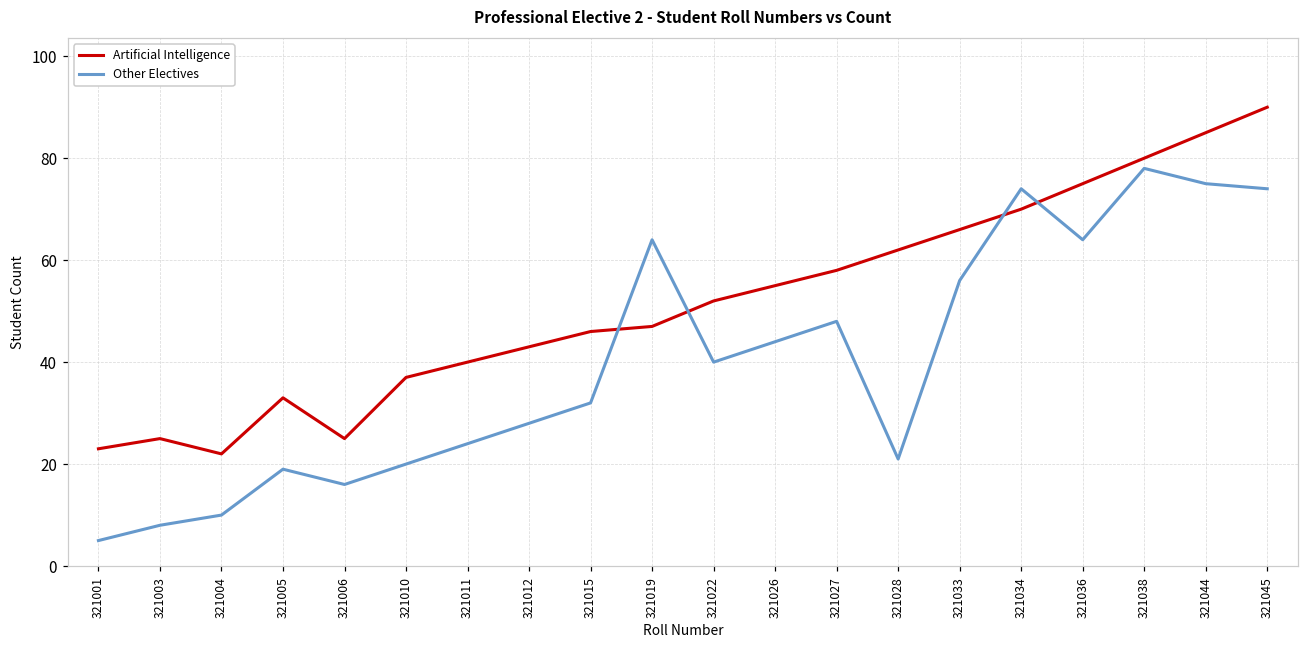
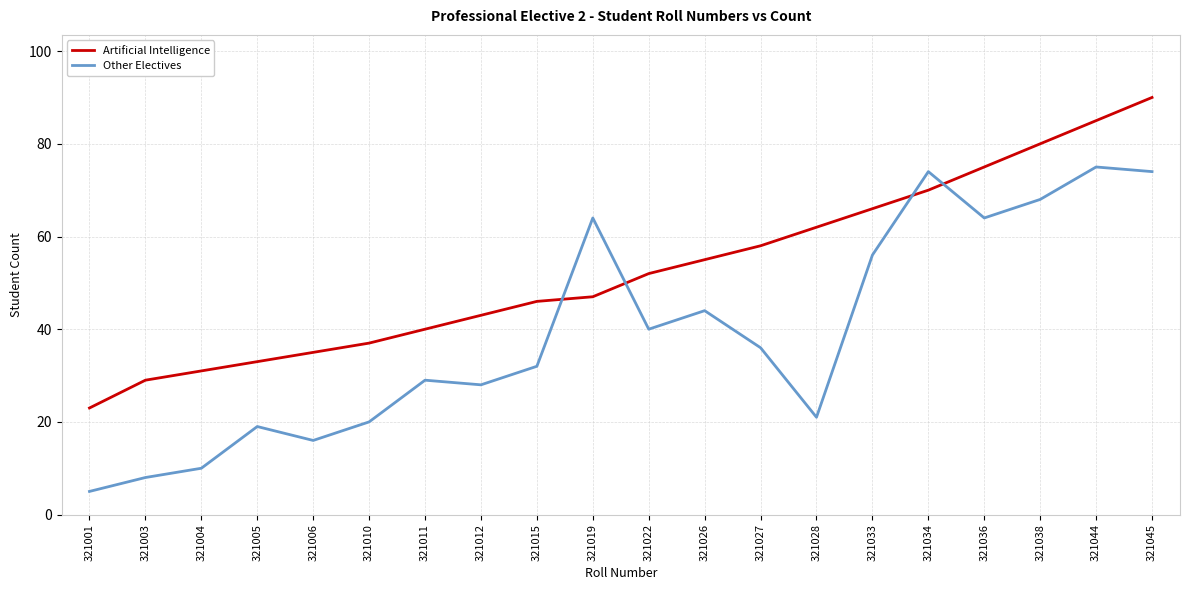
  {
    "Artificial Intelligence": {
      "321001": 23,
-     "321003": 25,
-     "321004": 22,
+     "321003": 29,
+     "321004": 31,
      "321005": 33,
-     "321006": 25,
+     "321006": 35,
      "321010": 37,
      "321011": 40,
      "321012": 43,
      "321015": 46,
      "321019": 47,
      "321022": 52,
      "321026": 55,
      "321027": 58,
      "321028": 62,
      "321033": 66,
      "321034": 70,
      "321036": 75,
      "321038": 80,
      "321044": 85,
      "321045": 90
    },
    "Other Electives": {
      "321001": 5,
      "321003": 8,
      "321004": 10,
      "321005": 19,
      "321006": 16,
      "321010": 20,
-     "321011": 24,
+     "321011": 29,
      "321012": 28,
      "321015": 32,
      "321019": 64,
      "321022": 40,
      "321026": 44,
-     "321027": 48,
+     "321027": 36,
      "321028": 21,
      "321033": 56,
      "321034": 74,
      "321036": 64,
-     "321038": 78,
+     "321038": 68,
      "321044": 75,
      "321045": 74
    }
  }
